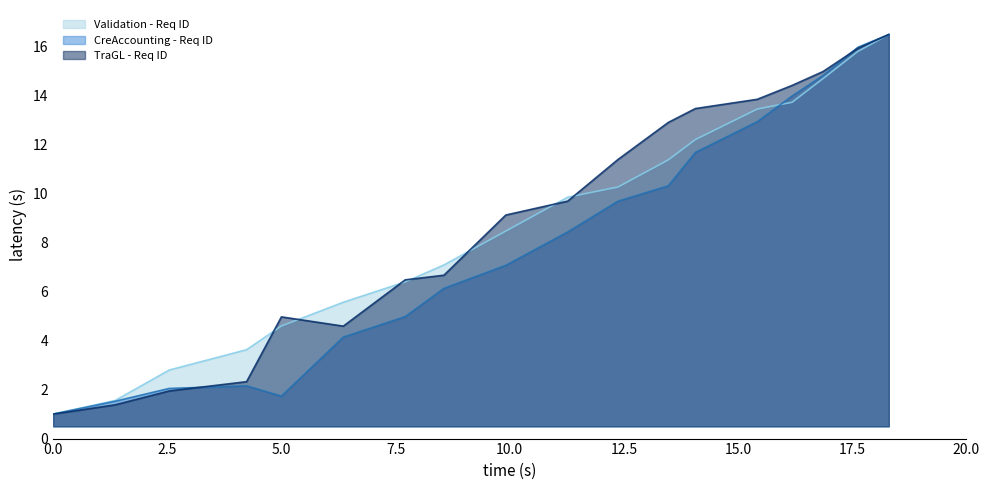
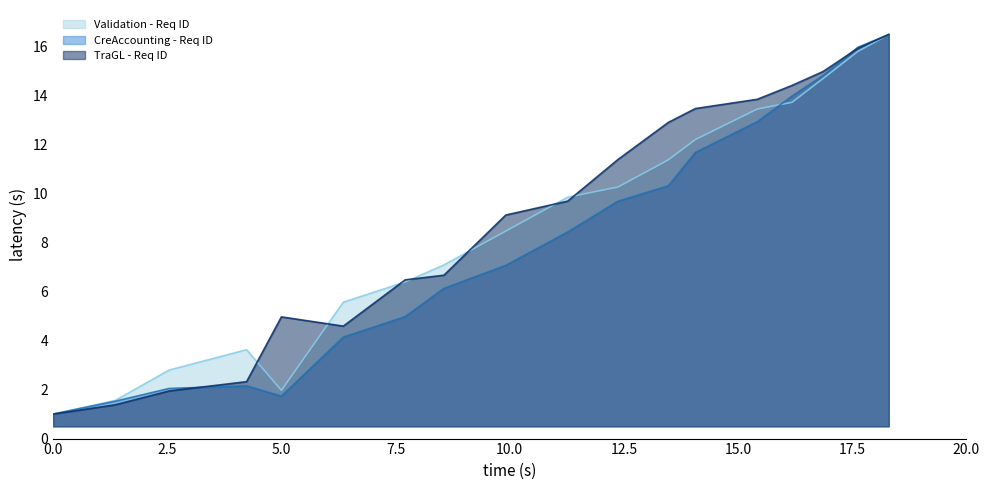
  {
    "Validation - Req ID": {
-     "5.0": 4.6
+     "5.0": 2.0
    },
    "CreAccounting - Req ID": {
      "5.0": 1.7
    },
    "TraGL - Req ID": {
      "5.0": 5.0
    }
  }
